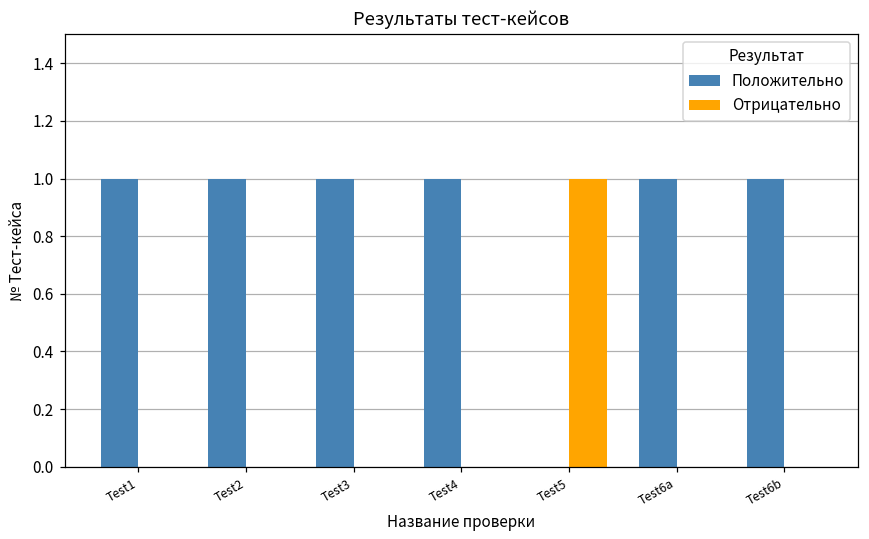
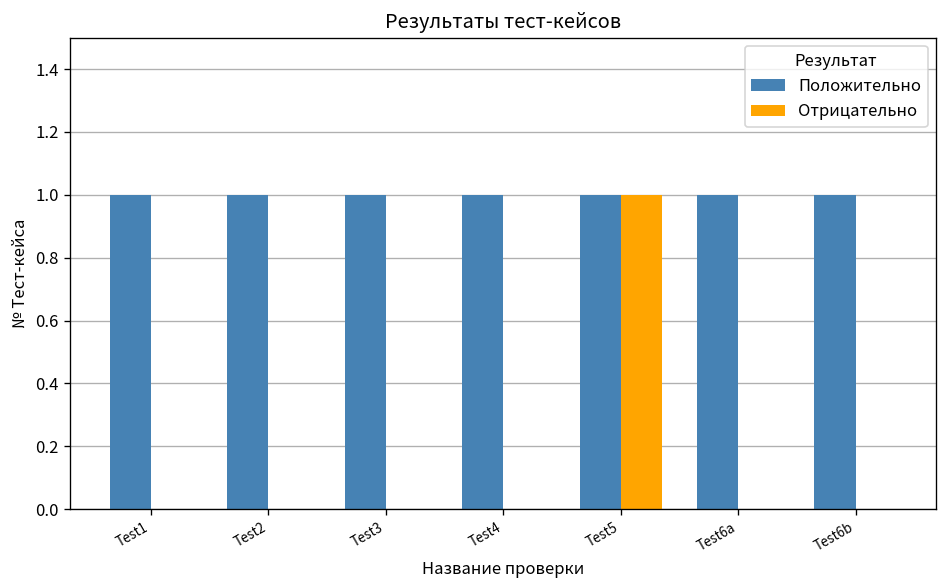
  {
    "Положительно": {
      "Test1": 1,
      "Test2": 1,
      "Test3": 1,
      "Test4": 1,
-     "Test5": 0,
+     "Test5": 1,
      "Test6a": 1,
      "Test6b": 1
    },
    "Отрицательно": {
      "Test1": 0,
      "Test2": 0,
      "Test3": 0,
      "Test4": 0,
      "Test5": 1,
      "Test6a": 0,
      "Test6b": 0
    }
  }
